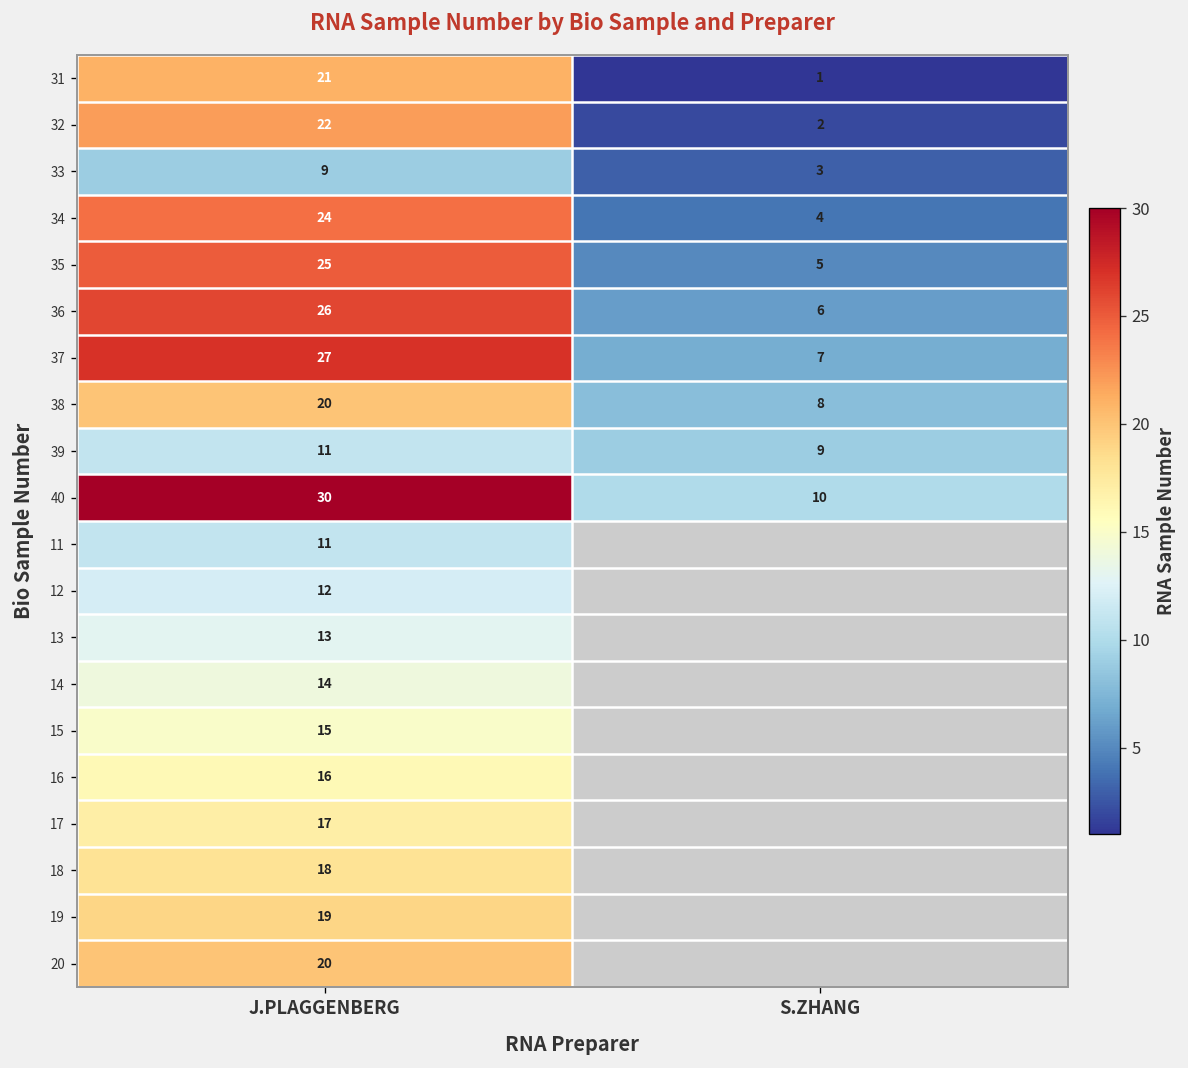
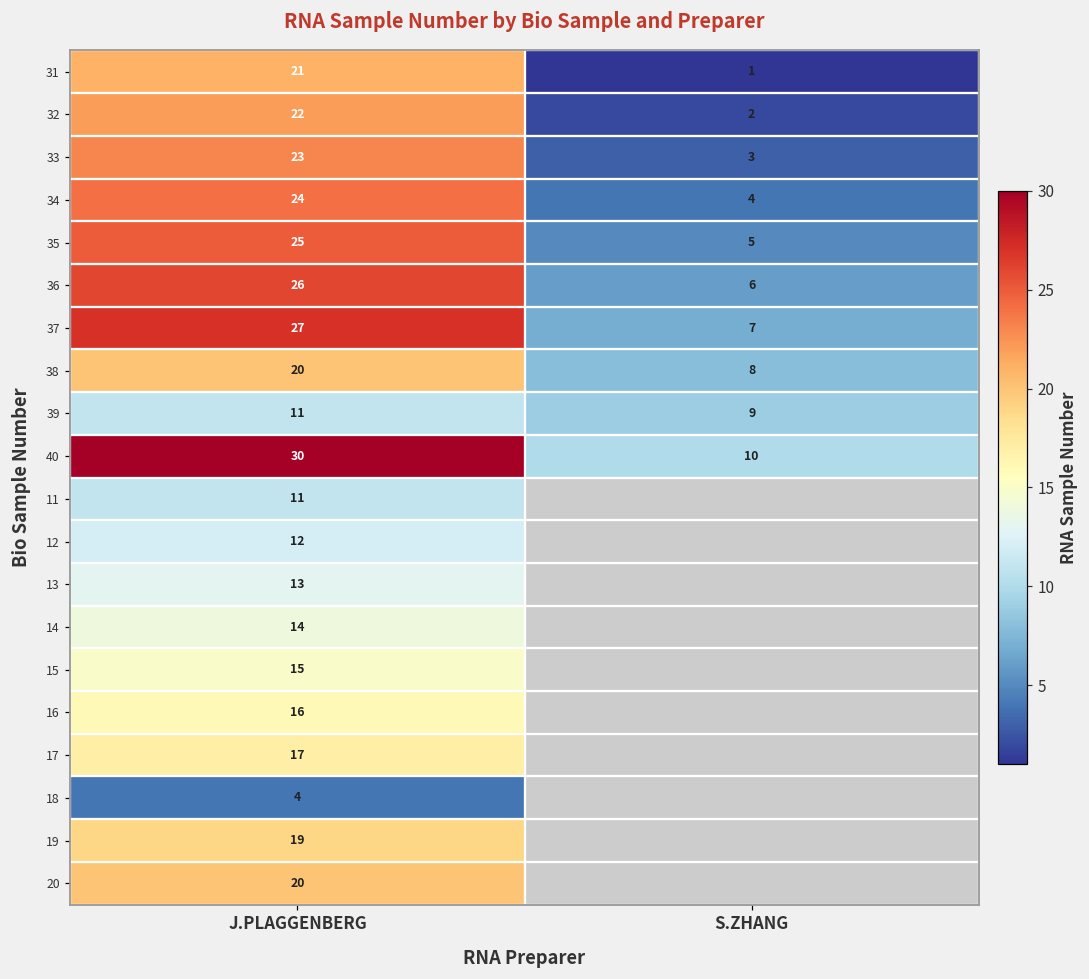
  {
    "31": {
      "J.PLAGGENBERG": 21,
      "S.ZHANG": 1
    },
    "32": {
      "J.PLAGGENBERG": 22,
      "S.ZHANG": 2
    },
    "33": {
-     "J.PLAGGENBERG": 9,
+     "J.PLAGGENBERG": 23,
      "S.ZHANG": 3
    },
    "34": {
      "J.PLAGGENBERG": 24,
      "S.ZHANG": 4
    },
    "35": {
      "J.PLAGGENBERG": 25,
      "S.ZHANG": 5
    },
    "36": {
      "J.PLAGGENBERG": 26,
      "S.ZHANG": 6
    },
    "37": {
      "J.PLAGGENBERG": 27,
      "S.ZHANG": 7
    },
    "38": {
      "J.PLAGGENBERG": 20,
      "S.ZHANG": 8
    },
    "39": {
      "J.PLAGGENBERG": 11,
      "S.ZHANG": 9
    },
    "40": {
      "J.PLAGGENBERG": 30,
      "S.ZHANG": 10
    },
    "11": {
      "J.PLAGGENBERG": 11
    },
    "12": {
      "J.PLAGGENBERG": 12
    },
    "13": {
      "J.PLAGGENBERG": 13
    },
    "14": {
      "J.PLAGGENBERG": 14
    },
    "15": {
      "J.PLAGGENBERG": 15
    },
    "16": {
      "J.PLAGGENBERG": 16
    },
    "17": {
      "J.PLAGGENBERG": 17
    },
    "18": {
-     "J.PLAGGENBERG": 18
+     "J.PLAGGENBERG": 4
    },
    "19": {
      "J.PLAGGENBERG": 19
    },
    "20": {
      "J.PLAGGENBERG": 20
    }
  }
